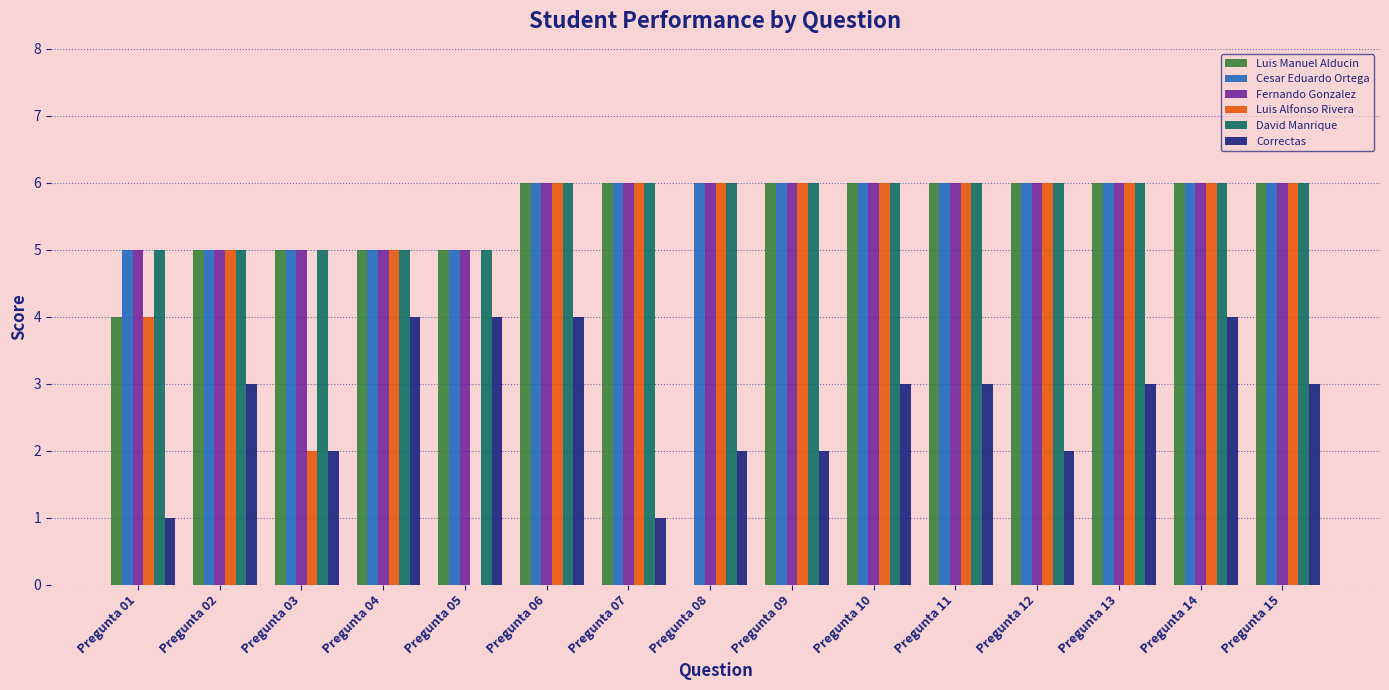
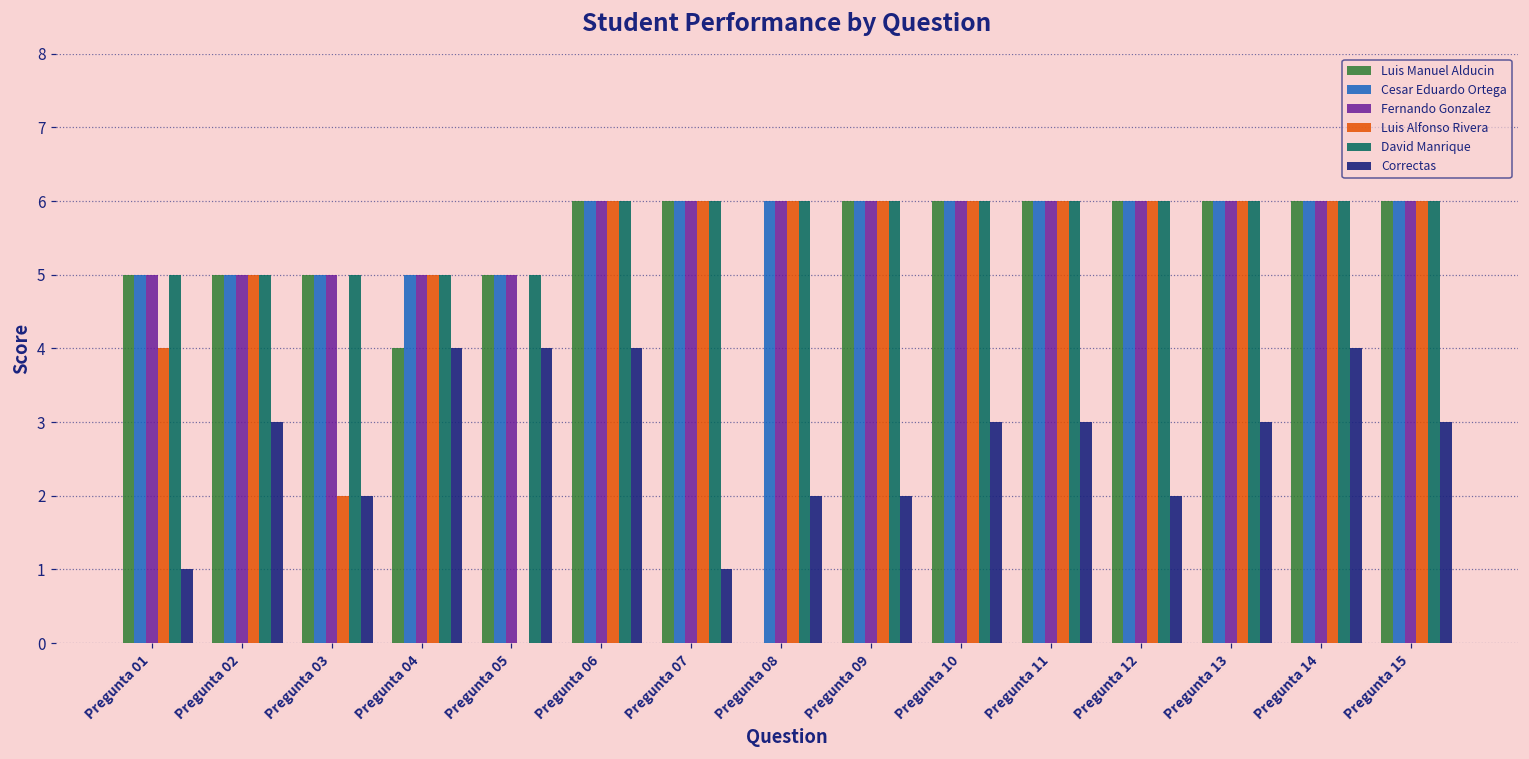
  {
    "Luis Manuel Alducin": {
-     "Pregunta 01": 4,
+     "Pregunta 01": 5,
      "Pregunta 02": 5,
      "Pregunta 03": 5,
-     "Pregunta 04": 5,
+     "Pregunta 04": 4,
      "Pregunta 05": 5,
      "Pregunta 06": 6,
      "Pregunta 07": 6,
      "Pregunta 08": 0,
      "Pregunta 09": 6,
      "Pregunta 10": 6,
      "Pregunta 11": 6,
      "Pregunta 12": 6,
      "Pregunta 13": 6,
      "Pregunta 14": 6,
      "Pregunta 15": 6
    },
    "Cesar Eduardo Ortega": {
      "Pregunta 01": 5,
      "Pregunta 02": 5,
      "Pregunta 03": 5,
      "Pregunta 04": 5,
      "Pregunta 05": 5,
      "Pregunta 06": 6,
      "Pregunta 07": 6,
      "Pregunta 08": 6,
      "Pregunta 09": 6,
      "Pregunta 10": 6,
      "Pregunta 11": 6,
      "Pregunta 12": 6,
      "Pregunta 13": 6,
      "Pregunta 14": 6,
      "Pregunta 15": 6
    },
    "Fernando Gonzalez": {
      "Pregunta 01": 5,
      "Pregunta 02": 5,
      "Pregunta 03": 5,
      "Pregunta 04": 5,
      "Pregunta 05": 5,
      "Pregunta 06": 6,
      "Pregunta 07": 6,
      "Pregunta 08": 6,
      "Pregunta 09": 6,
      "Pregunta 10": 6,
      "Pregunta 11": 6,
      "Pregunta 12": 6,
      "Pregunta 13": 6,
      "Pregunta 14": 6,
      "Pregunta 15": 6
    },
    "Luis Alfonso Rivera": {
      "Pregunta 01": 4,
      "Pregunta 02": 5,
      "Pregunta 03": 2,
      "Pregunta 04": 5,
      "Pregunta 05": 0,
      "Pregunta 06": 6,
      "Pregunta 07": 6,
      "Pregunta 08": 6,
      "Pregunta 09": 6,
      "Pregunta 10": 6,
      "Pregunta 11": 6,
      "Pregunta 12": 6,
      "Pregunta 13": 6,
      "Pregunta 14": 6,
      "Pregunta 15": 6
    },
    "David Manrique": {
      "Pregunta 01": 5,
      "Pregunta 02": 5,
      "Pregunta 03": 5,
      "Pregunta 04": 5,
      "Pregunta 05": 5,
      "Pregunta 06": 6,
      "Pregunta 07": 6,
      "Pregunta 08": 6,
      "Pregunta 09": 6,
      "Pregunta 10": 6,
      "Pregunta 11": 6,
      "Pregunta 12": 6,
      "Pregunta 13": 6,
      "Pregunta 14": 6,
      "Pregunta 15": 6
    },
    "Correctas": {
      "Pregunta 01": 1,
      "Pregunta 02": 3,
      "Pregunta 03": 2,
      "Pregunta 04": 4,
      "Pregunta 05": 4,
      "Pregunta 06": 4,
      "Pregunta 07": 1,
      "Pregunta 08": 2,
      "Pregunta 09": 2,
      "Pregunta 10": 3,
      "Pregunta 11": 3,
      "Pregunta 12": 2,
      "Pregunta 13": 3,
      "Pregunta 14": 4,
      "Pregunta 15": 3
    }
  }
